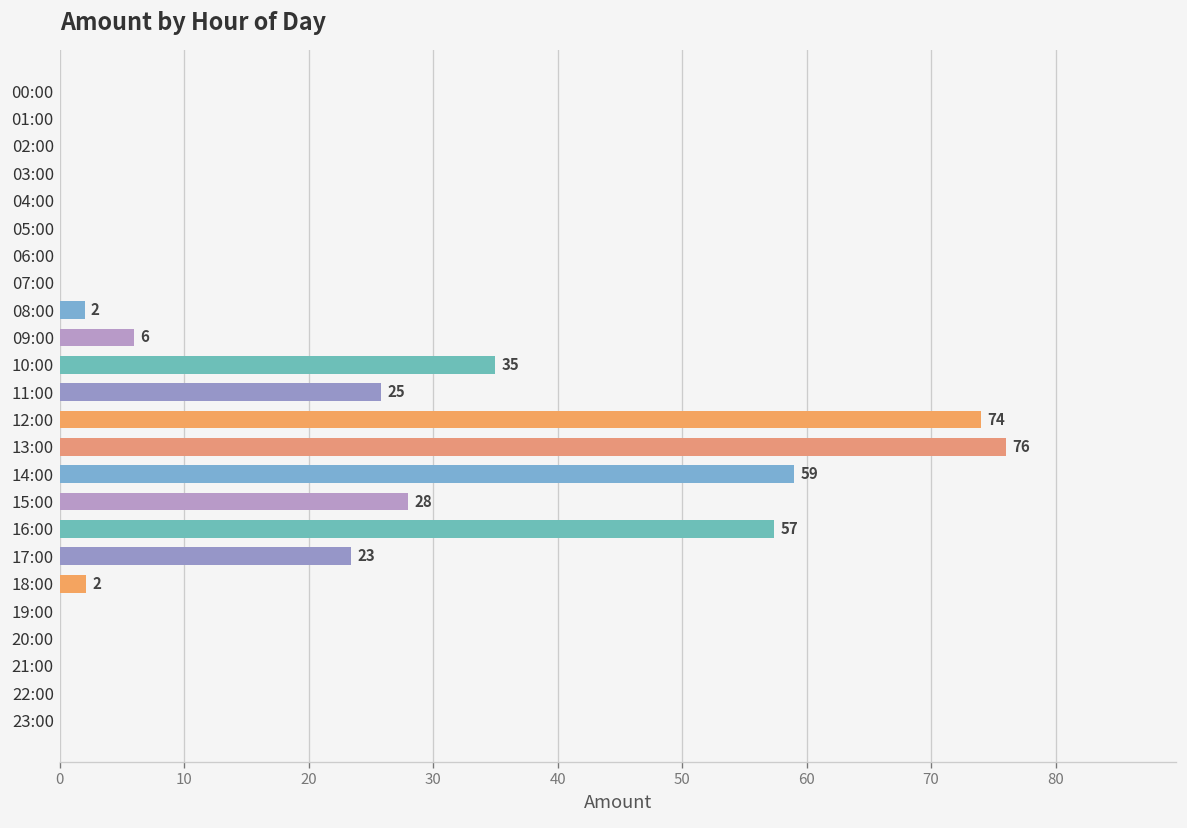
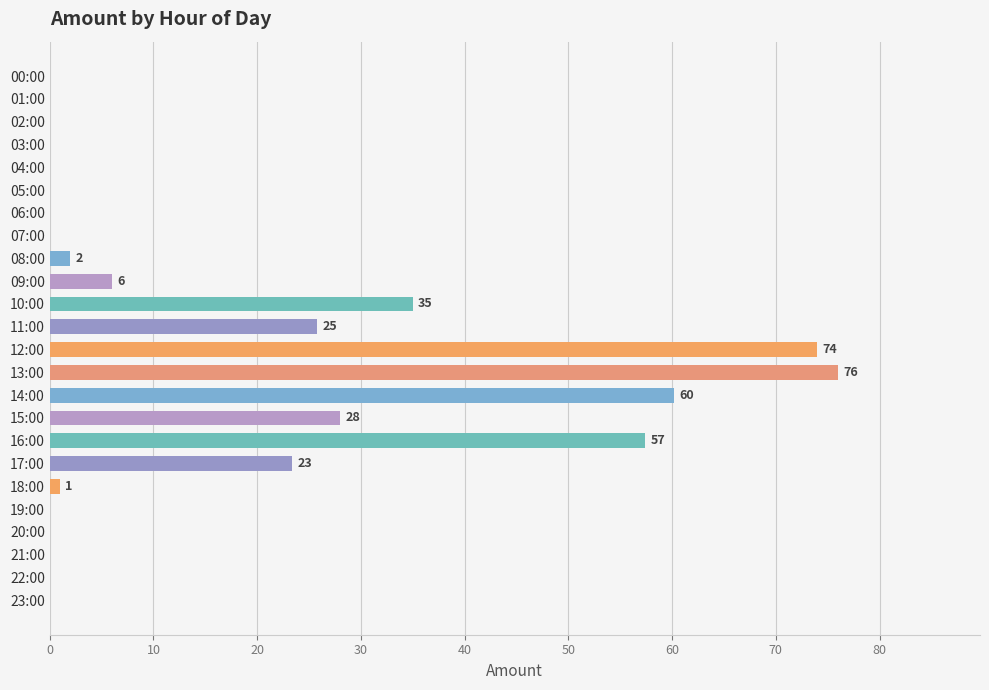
  {
    "08:00": 2,
    "09:00": 6,
    "10:00": 35,
    "12:00": 74,
    "13:00": 76,
-   "14:00": 59,
+   "14:00": 60,
    "15:00": 28,
    "16:00": 57,
    "17:00": 23,
-   "18:00": 2
+   "18:00": 1
  }
